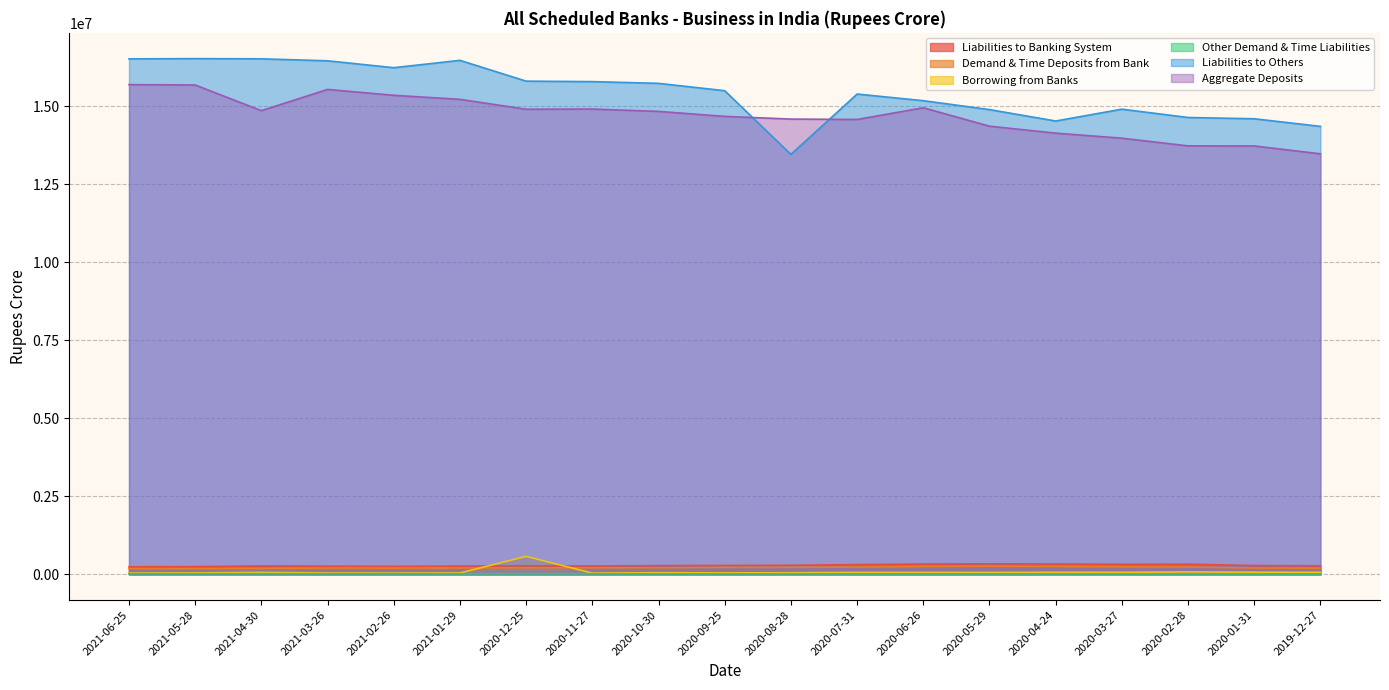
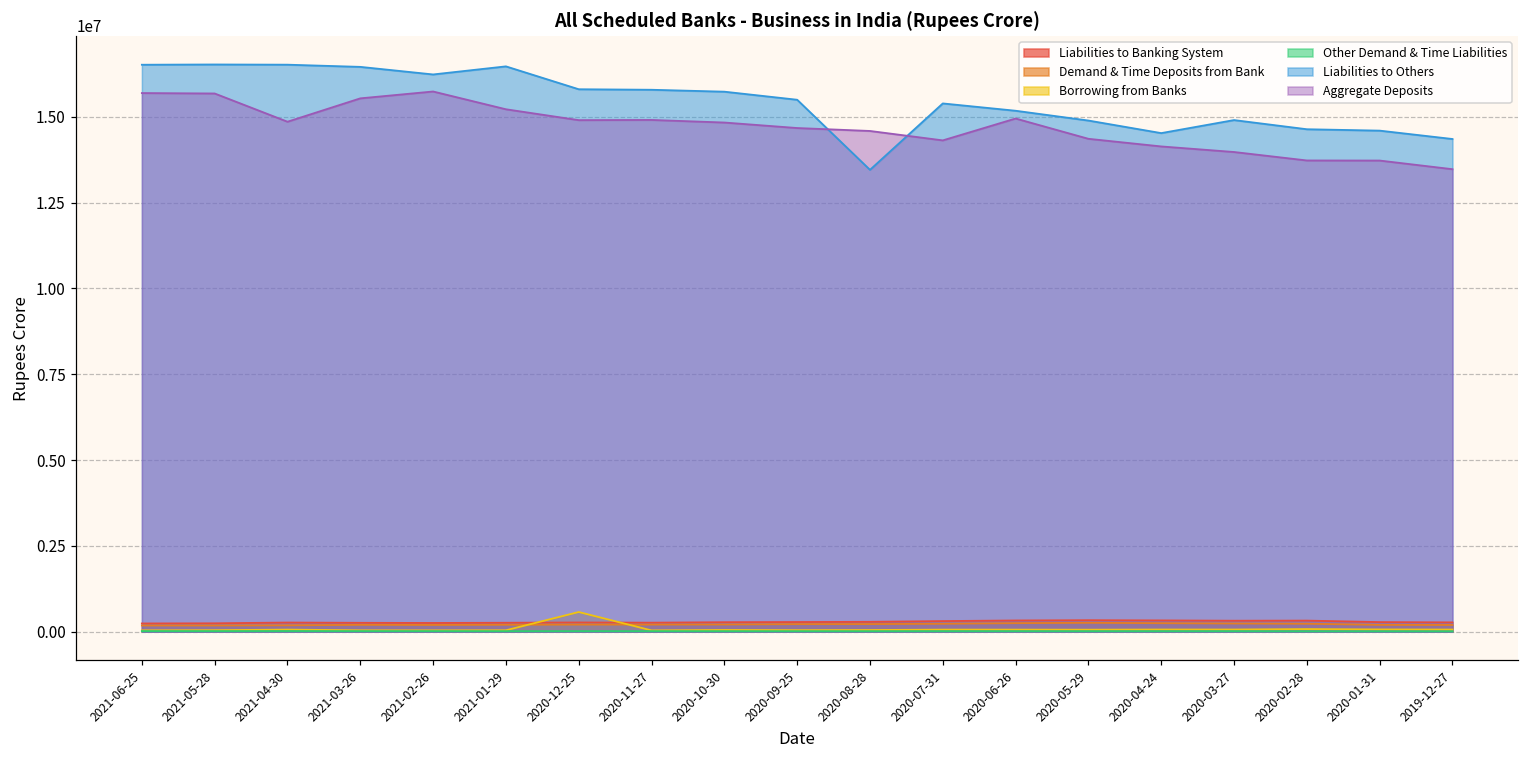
  {
    "Borrowing from Banks": {
      "2020-12-25": 600000
    },
    "Other Demand & Time Liabilities": {
      "2020-12-25": 0
    },
    "Liabilities to Others": {
      "2021-06-25": 16500000,
      "2021-05-28": 16500000,
      "2021-04-30": 16500000,
      "2021-03-26": 16500000,
      "2021-02-26": 16200000,
      "2021-01-29": 16500000,
      "2020-12-25": 15800000,
      "2020-11-27": 15800000,
      "2020-10-30": 15700000,
      "2020-09-25": 15500000,
      "2020-08-28": 13500000,
      "2020-07-31": 15400000,
      "2020-06-26": 15200000,
      "2020-05-29": 14900000,
      "2020-04-24": 14500000,
      "2020-03-27": 14900000,
      "2020-02-28": 14600000,
      "2020-01-31": 14600000,
      "2019-12-27": 14400000
    },
    "Aggregate Deposits": {
      "2021-06-25": 15700000,
      "2021-05-28": 15700000,
      "2021-04-30": 14900000,
      "2021-03-26": 15500000,
-     "2021-02-26": 15300000,
+     "2021-02-26": 15700000,
      "2021-01-29": 15200000,
      "2020-12-25": 14900000,
      "2020-11-27": 14900000,
      "2020-10-30": 14800000,
      "2020-09-25": 14700000,
      "2020-08-28": 14600000,
-     "2020-07-31": 14600000,
+     "2020-07-31": 14300000,
      "2020-06-26": 15000000,
      "2020-05-29": 14400000,
      "2020-04-24": 14100000,
      "2020-03-27": 14000000,
      "2020-02-28": 13700000,
      "2020-01-31": 13700000,
      "2019-12-27": 13500000
    }
  }
